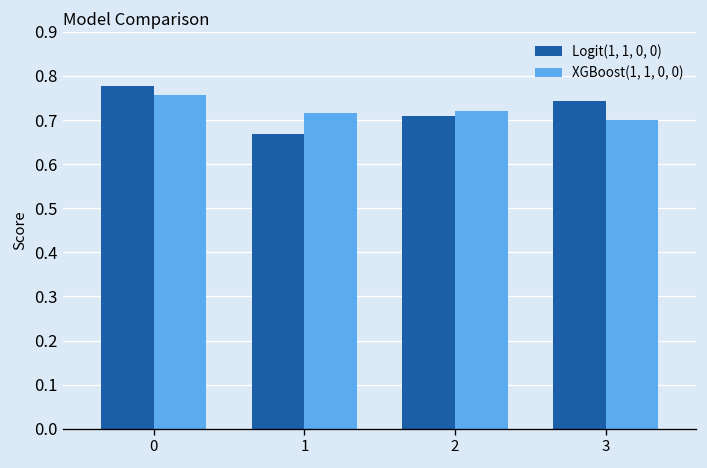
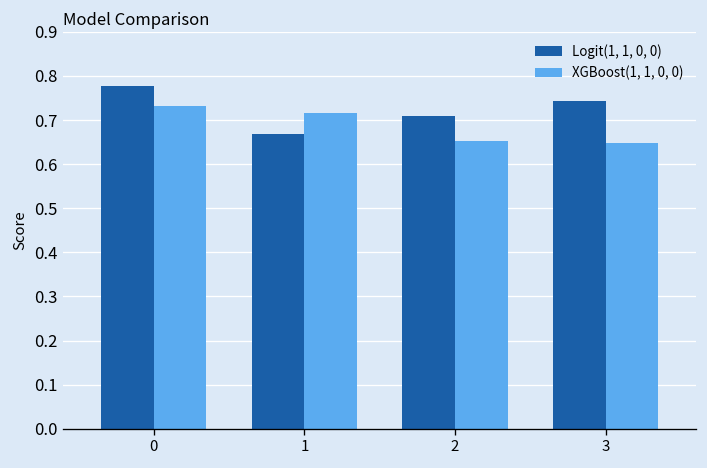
  {
    "Logit(1, 1, 0, 0)": {
      "0": 0.78,
      "1": 0.67,
      "2": 0.71,
      "3": 0.74
    },
    "XGBoost(1, 1, 0, 0)": {
-     "0": 0.76,
+     "0": 0.73,
      "1": 0.72,
-     "2": 0.72,
-     "3": 0.70
+     "2": 0.65,
+     "3": 0.65
    }
  }
